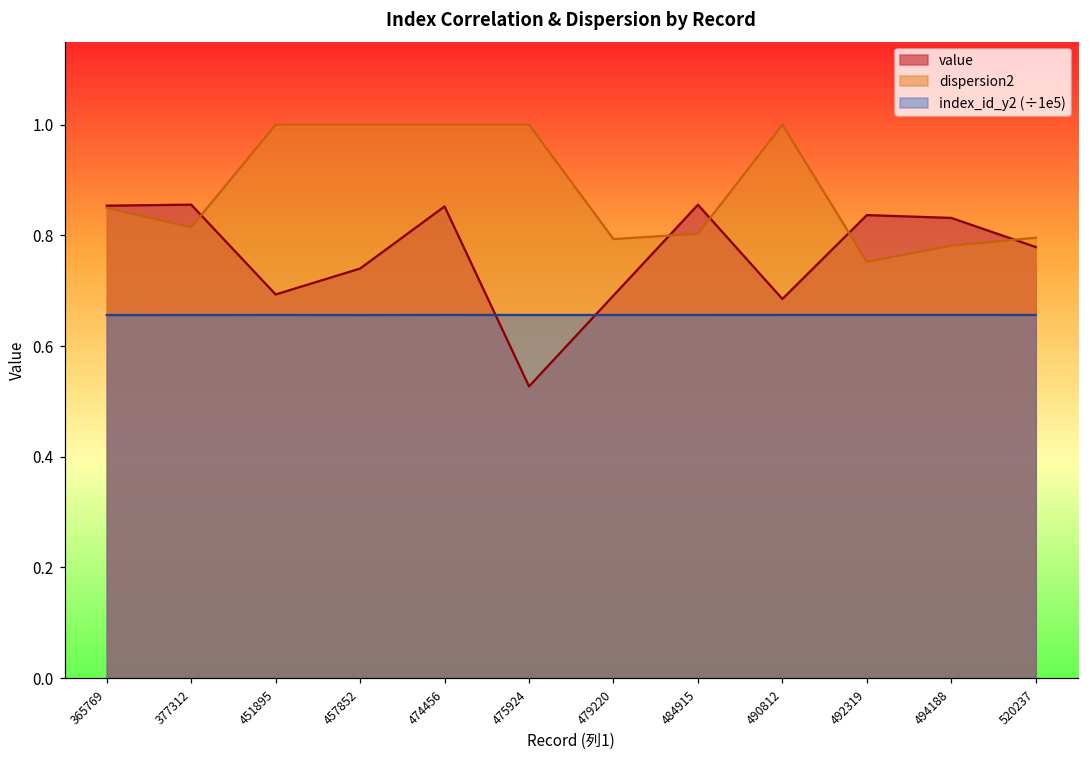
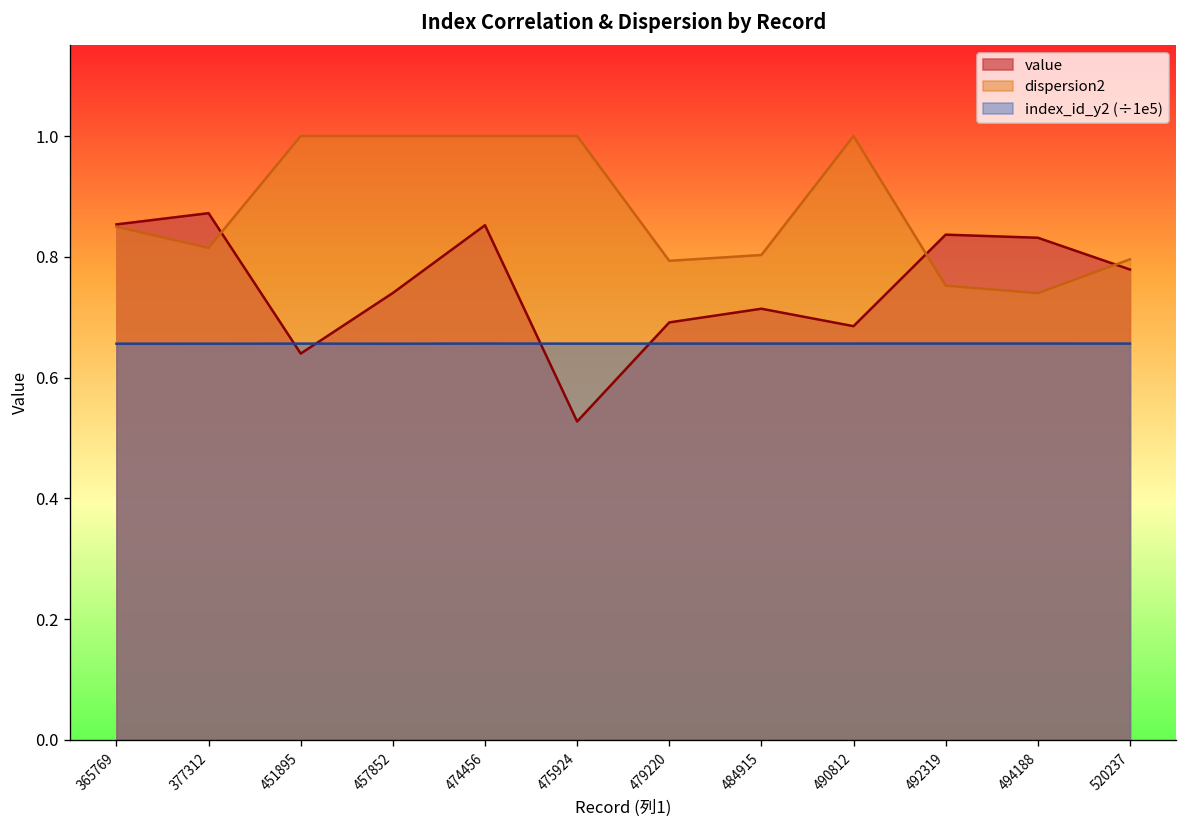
  {
    "value": {
-     "377312": 0.86,
-     "451895": 0.69,
+     "377312": 0.87,
+     "451895": 0.64,
      "457852": 0.74,
      "474456": 0.85,
      "475924": 0.53,
      "479220": 0.69,
-     "484915": 0.86,
+     "484915": 0.71,
      "490812": 0.69,
      "492319": 0.84,
      "494188": 0.83,
      "520237": 0.78
    },
    "dispersion2": {
      "377312": 0.81,
      "451895": 1.00,
      "457852": 1.00,
      "474456": 1.00,
      "475924": 1.00,
      "479220": 0.79,
      "484915": 0.80,
      "490812": 1.00,
      "492319": 0.75,
-     "494188": 0.78,
+     "494188": 0.74,
      "520237": 0.80
    },
    "index_id_y2 (÷1e5)": {
      "365769": 0.66,
      "377312": 0.66,
      "451895": 0.66,
      "457852": 0.66,
      "474456": 0.66,
      "475924": 0.66,
      "479220": 0.66,
      "484915": 0.66,
      "490812": 0.66,
      "492319": 0.66,
      "494188": 0.66,
      "520237": 0.66
    }
  }
